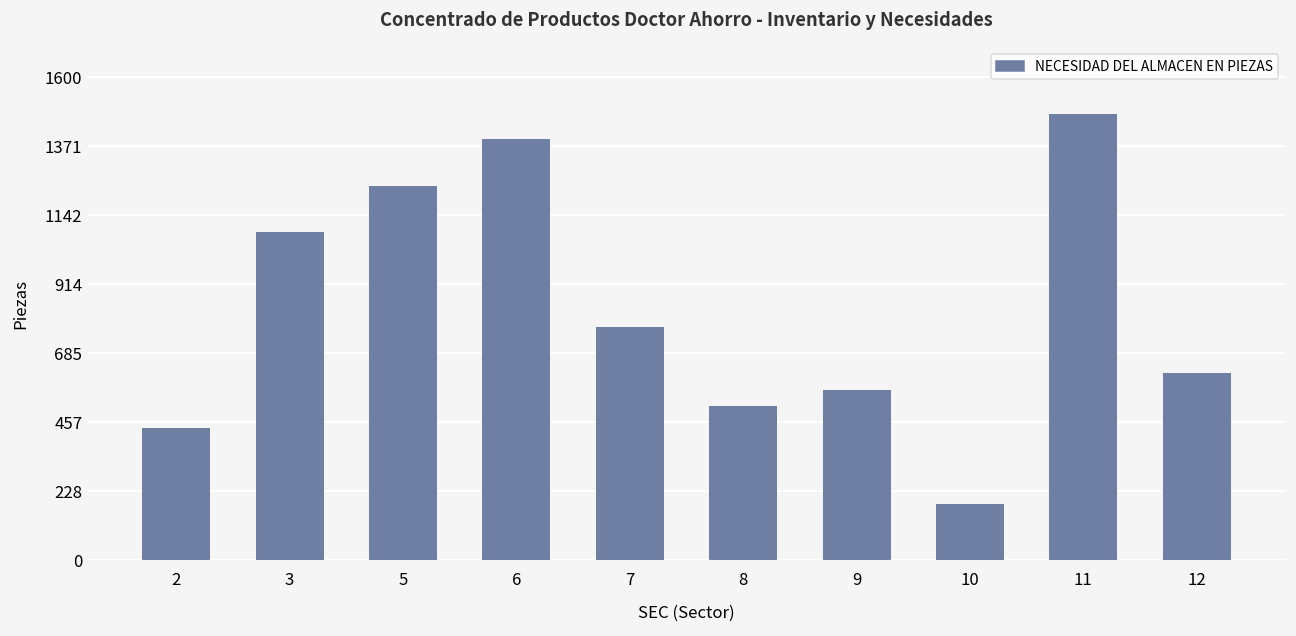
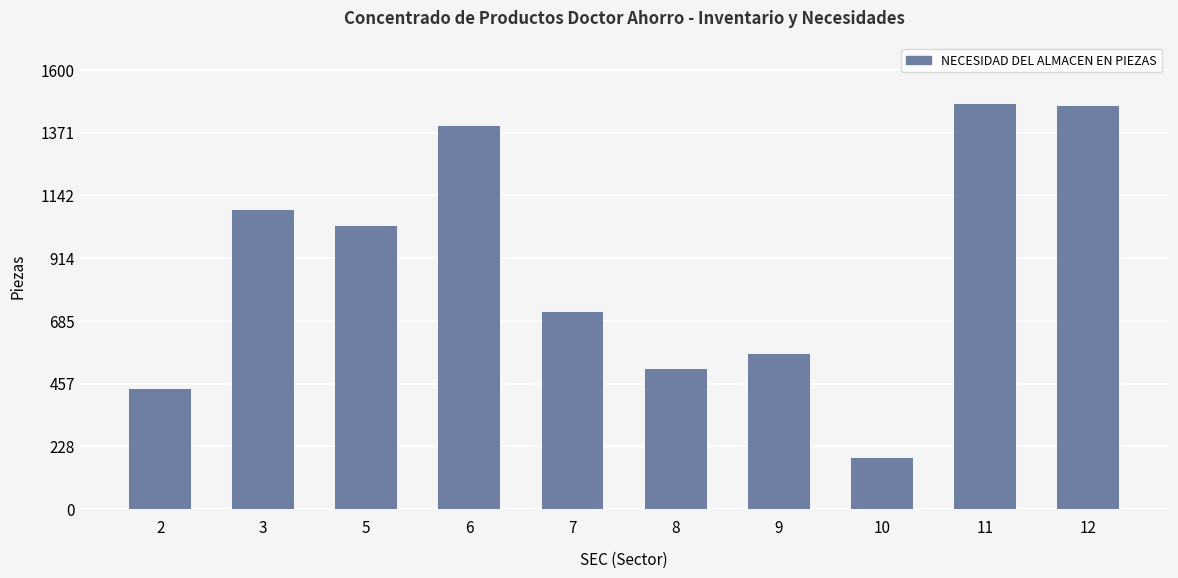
  {
    "2": 440,
    "3": 1090,
-   "5": 1240,
+   "5": 1030,
    "6": 1390,
-   "7": 770,
+   "7": 720,
    "8": 510,
    "9": 560,
    "10": 190,
    "11": 1480,
-   "12": 620
+   "12": 1470
  }
